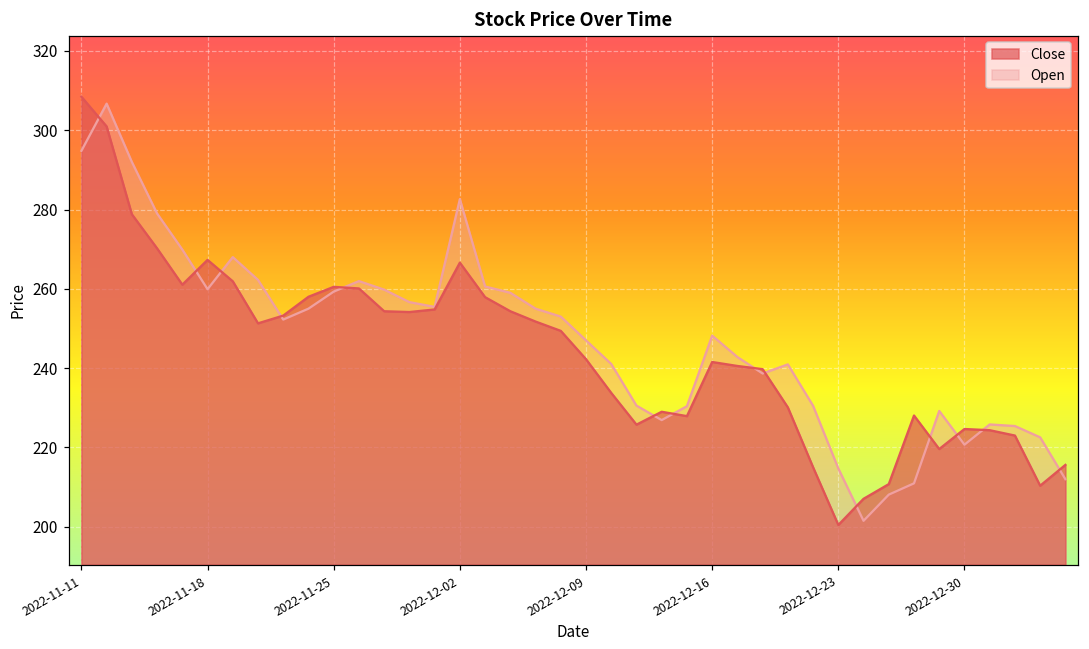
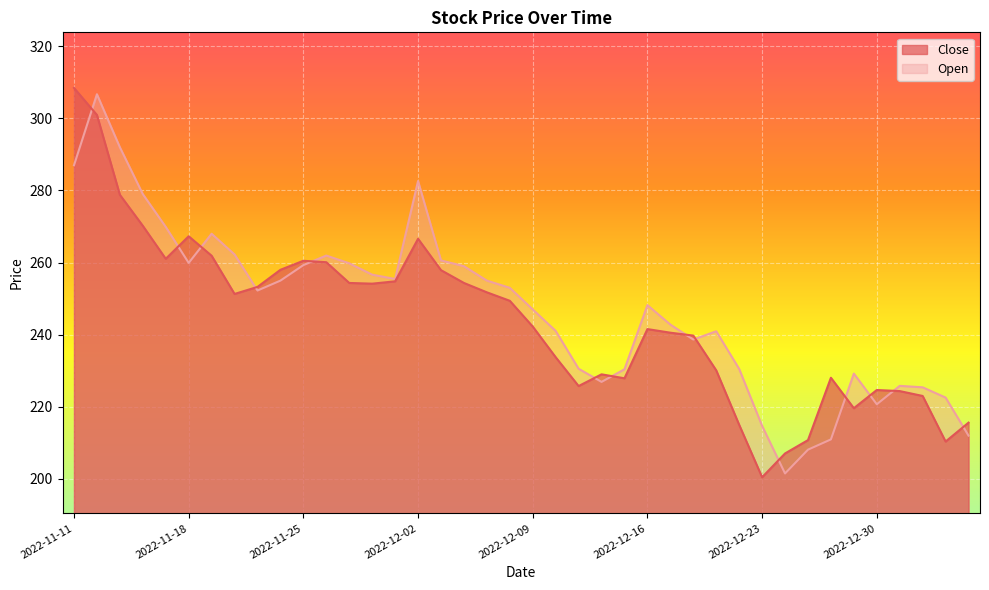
  {
    "Close": {
      "2022-11-11": 308,
      "2022-11-18": 267,
      "2022-11-25": 261,
      "2022-12-02": 267,
      "2022-12-09": 242,
      "2022-12-16": 242,
      "2022-12-23": 200,
      "2022-12-30": 225
    },
    "Open": {
-     "2022-11-11": 295,
+     "2022-11-11": 287,
      "2022-11-18": 260,
      "2022-11-25": 259,
      "2022-12-02": 283,
      "2022-12-09": 247,
      "2022-12-16": 248,
      "2022-12-23": 215,
      "2022-12-30": 221
    }
  }
